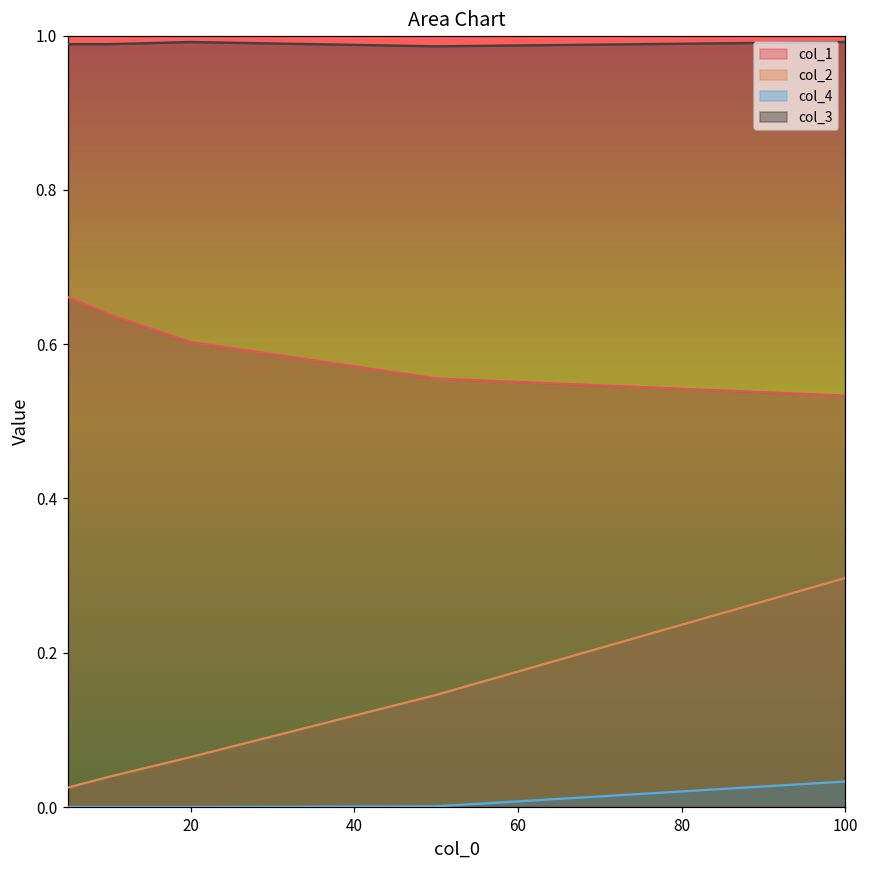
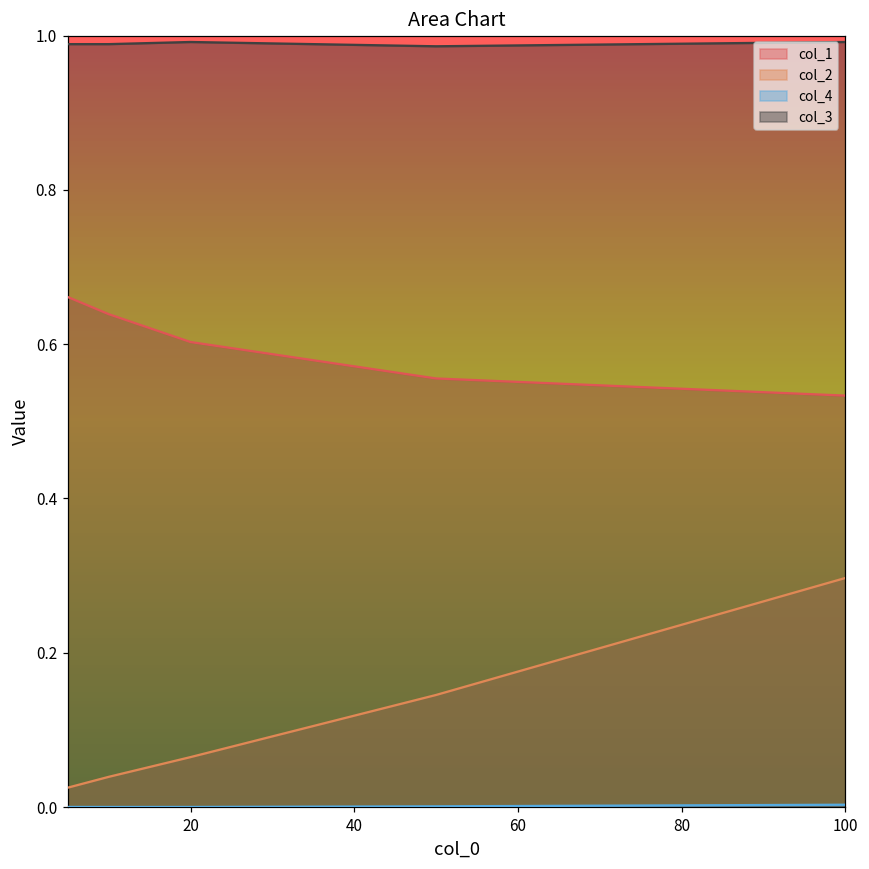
  {
    "col_4": {
      "20": 0.00,
-     "100": 0.03
+     "100": 0.00
    },
    "col_3": {
      "20": 0.99,
      "100": 0.99
    }
  }
